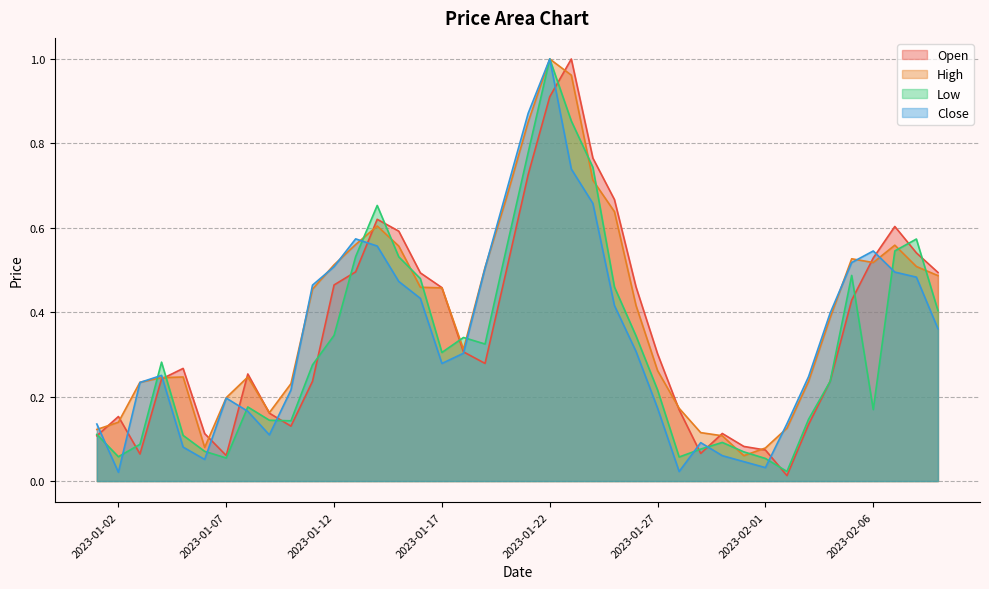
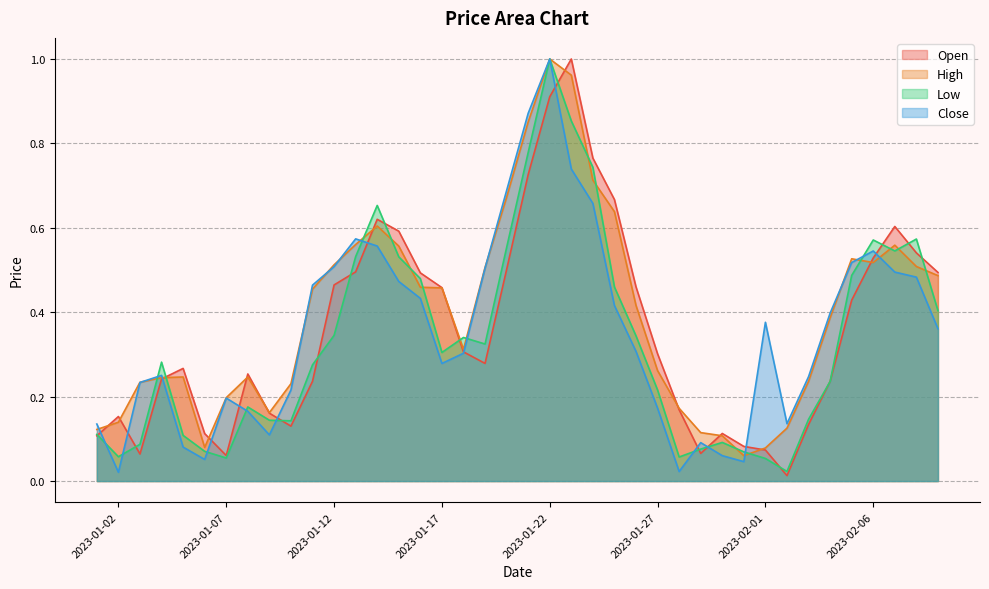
  {
    "Low": {
      "2023-01-02": 0.06,
      "2023-01-12": 0.35,
      "2023-01-17": 0.30,
      "2023-01-27": 0.22,
      "2023-02-01": 0.05,
-     "2023-02-06": 0.17
+     "2023-02-06": 0.57
    },
    "Close": {
      "2023-01-02": 0.02,
      "2023-01-17": 0.28,
      "2023-01-27": 0.17,
-     "2023-02-01": 0.03,
+     "2023-02-01": 0.38,
      "2023-02-06": 0.55
    }
  }
